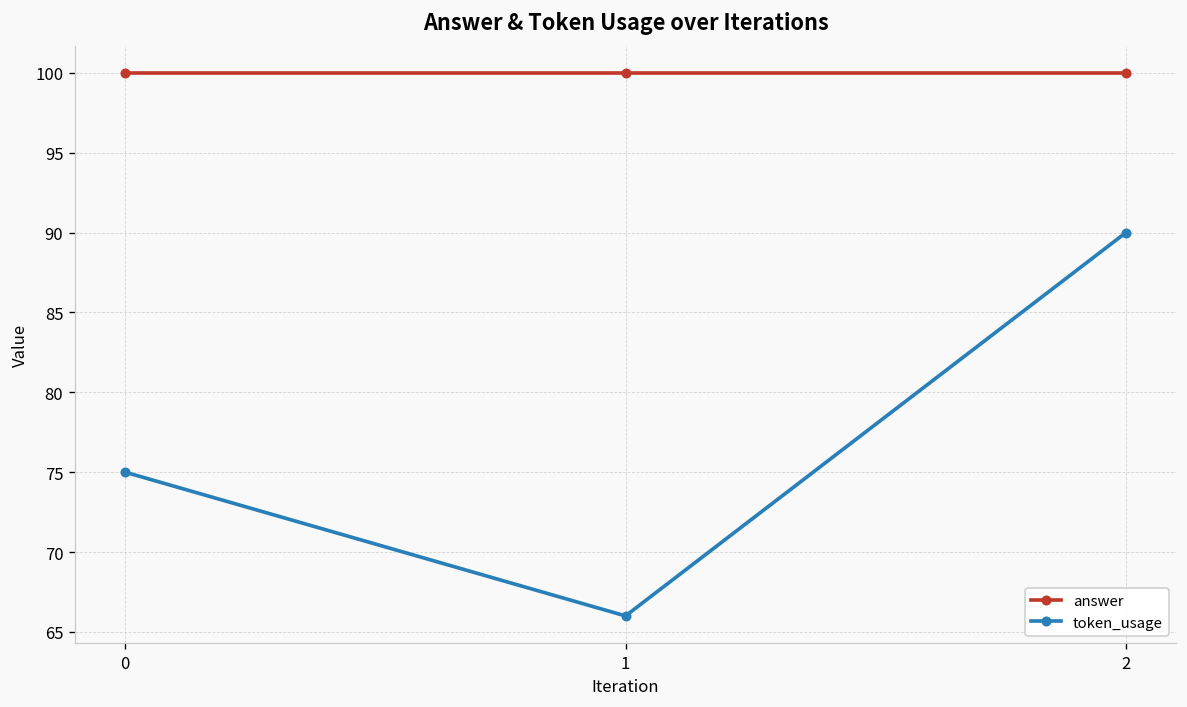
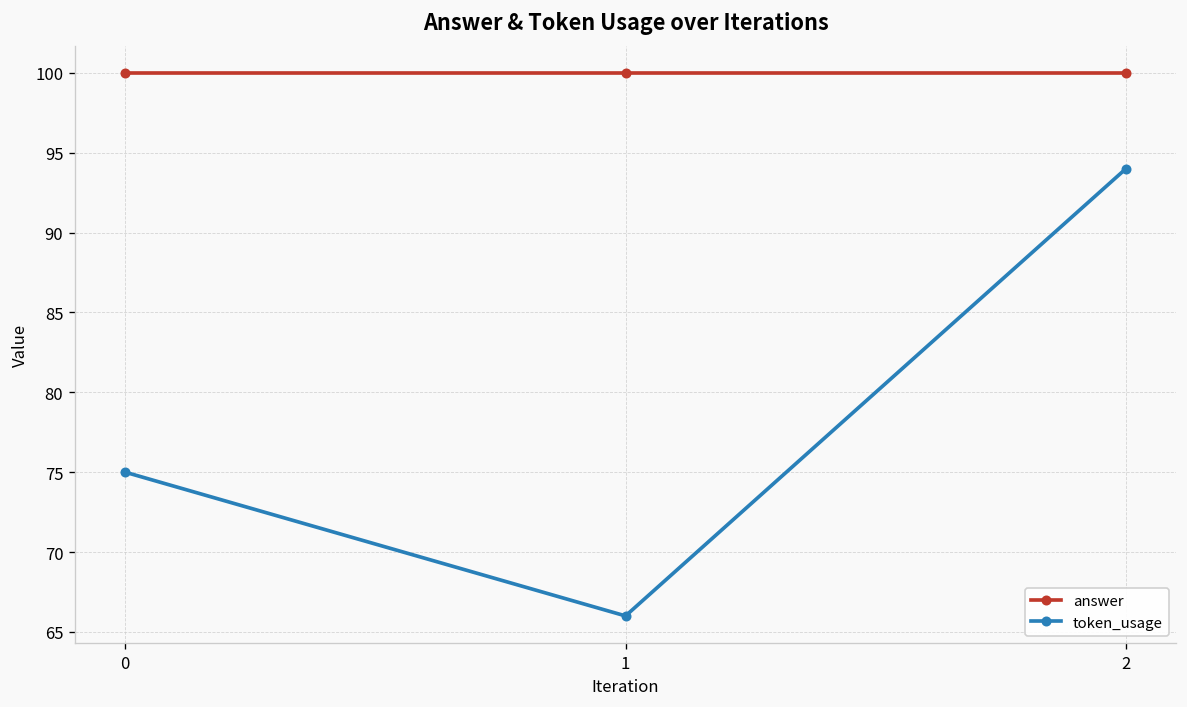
  {
    "answer": {
      "0": 100,
      "1": 100,
      "2": 100
    },
    "token_usage": {
      "0": 75,
      "1": 66,
-     "2": 90
+     "2": 94
    }
  }
